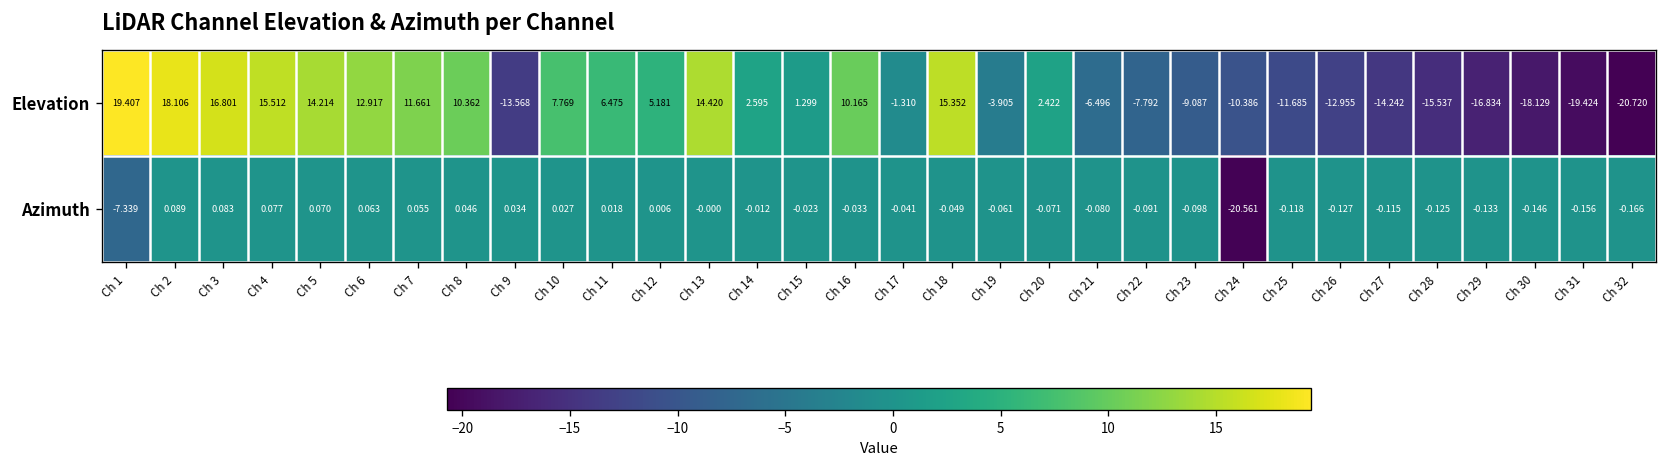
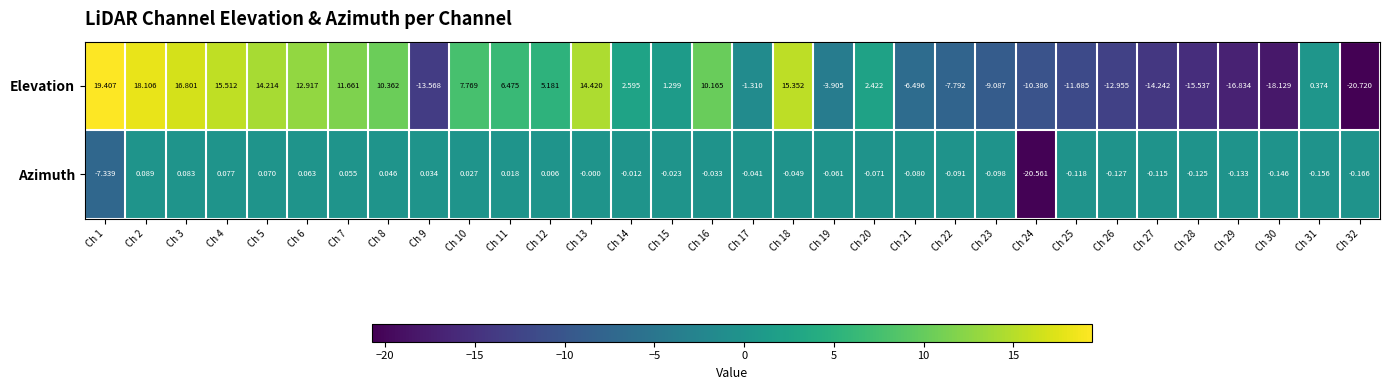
  {
    "Elevation": {
      "Ch 1": 19.407,
      "Ch 2": 18.106,
      "Ch 3": 16.801,
      "Ch 4": 15.512,
      "Ch 5": 14.214,
      "Ch 6": 12.917,
      "Ch 7": 11.661,
      "Ch 8": 10.362,
      "Ch 9": -13.568,
      "Ch 10": 7.769,
      "Ch 11": 6.475,
      "Ch 12": 5.181,
      "Ch 13": 14.420,
      "Ch 14": 2.595,
      "Ch 15": 1.299,
      "Ch 16": 10.165,
      "Ch 17": -1.310,
      "Ch 18": 15.352,
      "Ch 19": -3.905,
      "Ch 20": 2.422,
      "Ch 21": -6.496,
      "Ch 22": -7.792,
      "Ch 23": -9.087,
      "Ch 24": -10.386,
      "Ch 25": -11.685,
      "Ch 26": -12.955,
      "Ch 27": -14.242,
      "Ch 28": -15.537,
      "Ch 29": -16.834,
      "Ch 30": -18.129,
-     "Ch 31": -19.424,
+     "Ch 31": 0.374,
      "Ch 32": -20.720
    },
    "Azimuth": {
      "Ch 1": -7.339,
      "Ch 2": 0.089,
      "Ch 3": 0.083,
      "Ch 4": 0.077,
      "Ch 5": 0.070,
      "Ch 6": 0.063,
      "Ch 7": 0.055,
      "Ch 8": 0.046,
      "Ch 9": 0.034,
      "Ch 10": 0.027,
      "Ch 11": 0.018,
      "Ch 12": 0.006,
      "Ch 13": -0.000,
      "Ch 14": -0.012,
      "Ch 15": -0.023,
      "Ch 16": -0.033,
      "Ch 17": -0.041,
      "Ch 18": -0.049,
      "Ch 19": -0.061,
      "Ch 20": -0.071,
      "Ch 21": -0.080,
      "Ch 22": -0.091,
      "Ch 23": -0.098,
      "Ch 24": -20.561,
      "Ch 25": -0.118,
      "Ch 26": -0.127,
      "Ch 27": -0.115,
      "Ch 28": -0.125,
      "Ch 29": -0.133,
      "Ch 30": -0.146,
      "Ch 31": -0.156,
      "Ch 32": -0.166
    }
  }
